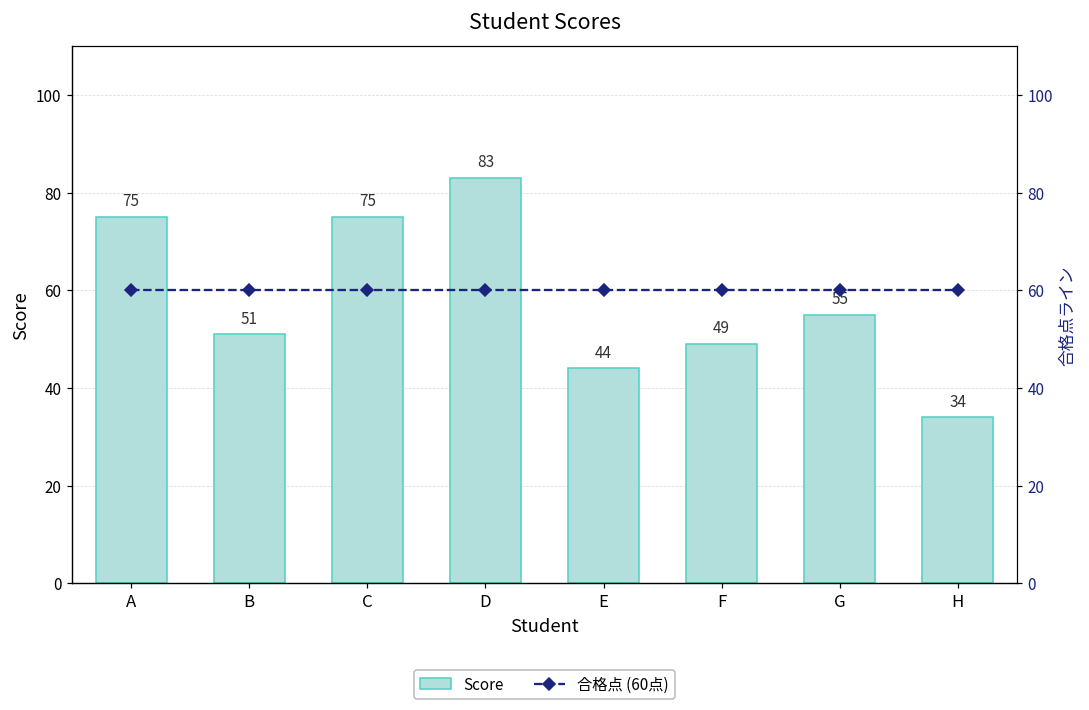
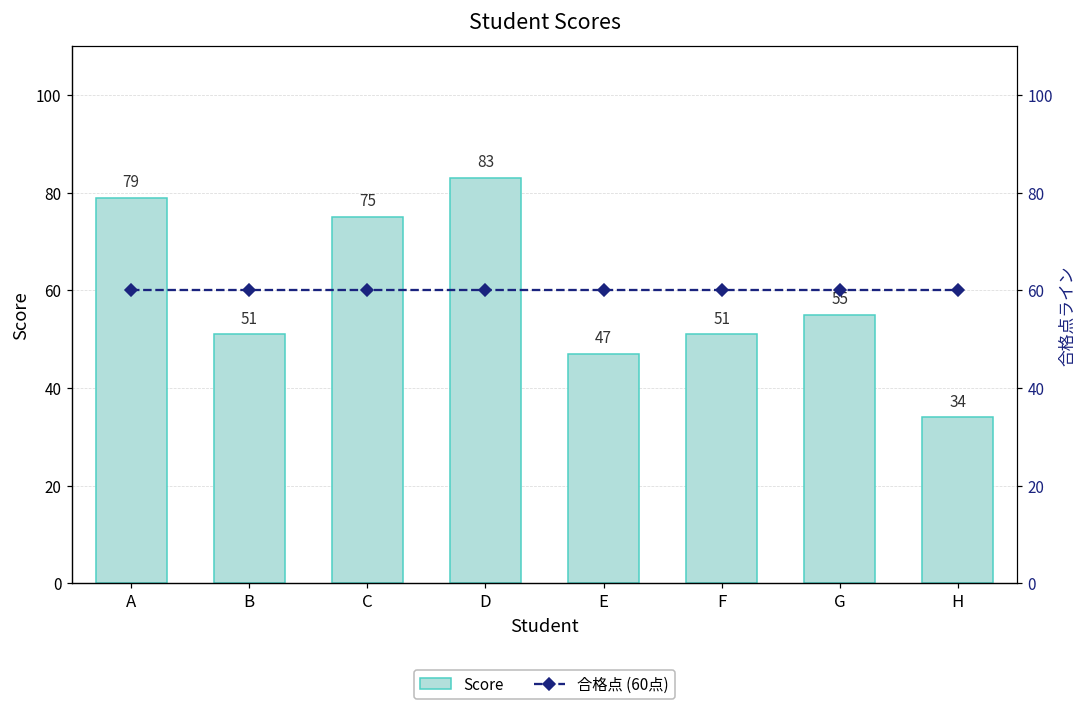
  {
    "Score": {
-     "A": 75,
+     "A": 79,
      "B": 51,
      "C": 75,
      "D": 83,
-     "E": 44,
-     "F": 49,
+     "E": 47,
+     "F": 51,
      "H": 34
    },
    "合格点 (60点)": {
      "A": 60,
      "B": 60,
      "C": 60,
      "D": 60,
      "E": 60,
      "F": 60,
      "H": 60
    }
  }
